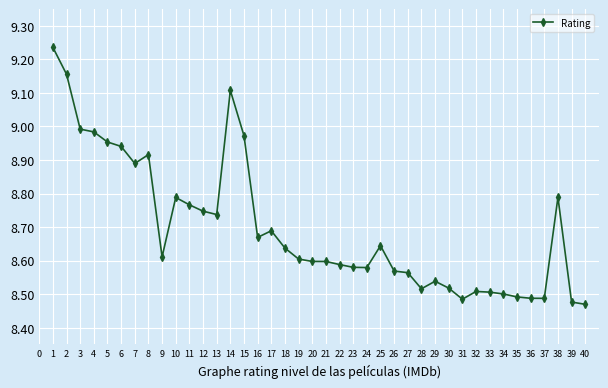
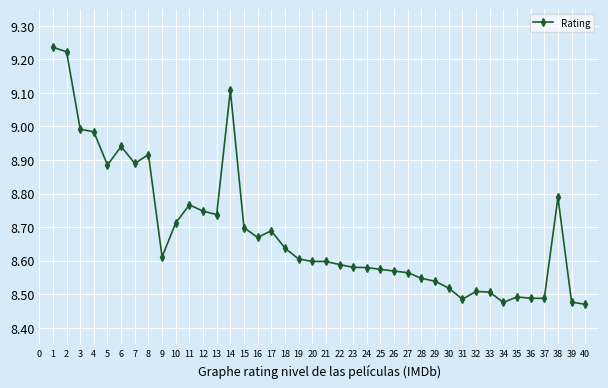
  {
    "1": 9.24,
-   "2": 9.16,
+   "2": 9.22,
    "3": 8.99,
    "4": 8.98,
-   "5": 8.95,
+   "5": 8.88,
    "6": 8.94,
    "7": 8.89,
    "8": 8.92,
    "9": 8.61,
-   "10": 8.79,
+   "10": 8.71,
    "11": 8.77,
    "12": 8.75,
    "13": 8.74,
    "14": 9.11,
-   "15": 8.97,
+   "15": 8.70,
    "16": 8.67,
    "17": 8.69,
    "18": 8.64,
    "19": 8.60,
    "20": 8.60,
    "21": 8.60,
    "22": 8.59,
    "23": 8.58,
    "24": 8.58,
-   "25": 8.64,
+   "25": 8.57,
    "26": 8.57,
    "27": 8.56,
-   "28": 8.52,
+   "28": 8.55,
    "29": 8.54,
    "30": 8.52,
    "31": 8.48,
    "32": 8.51,
    "33": 8.51,
-   "34": 8.50,
+   "34": 8.48,
    "35": 8.49,
    "36": 8.49,
    "37": 8.49,
    "38": 8.79,
    "39": 8.48,
    "40": 8.47
  }
